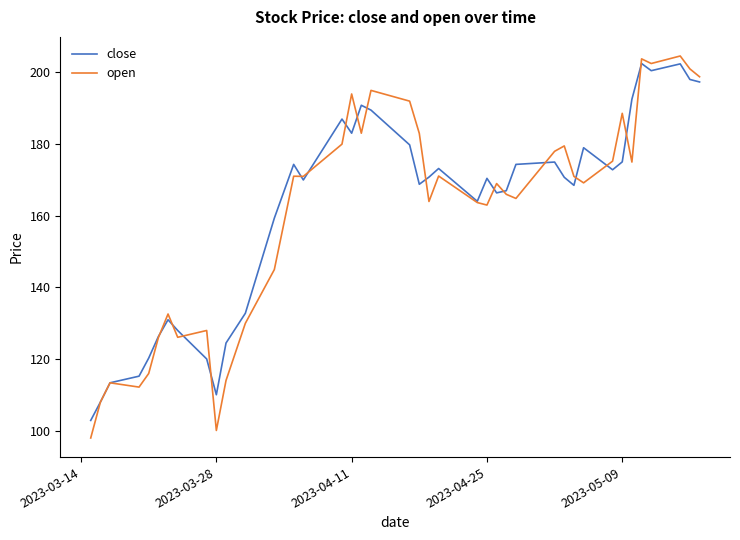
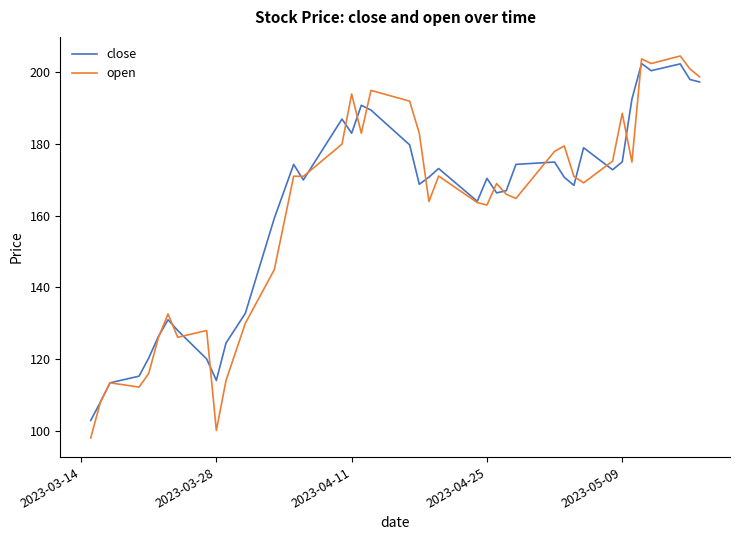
  {
    "close": {
-     "2023-03-28": 110,
+     "2023-03-28": 114,
      "2023-04-11": 183,
      "2023-04-25": 170,
      "2023-05-09": 175
    },
    "open": {
      "2023-03-28": 100,
      "2023-04-11": 194,
      "2023-04-25": 163,
      "2023-05-09": 189
    }
  }
